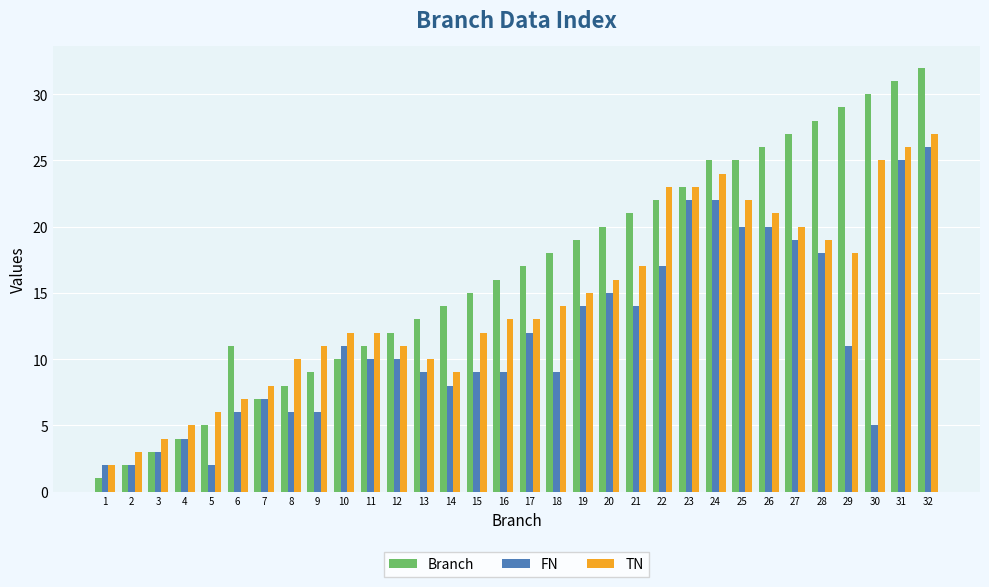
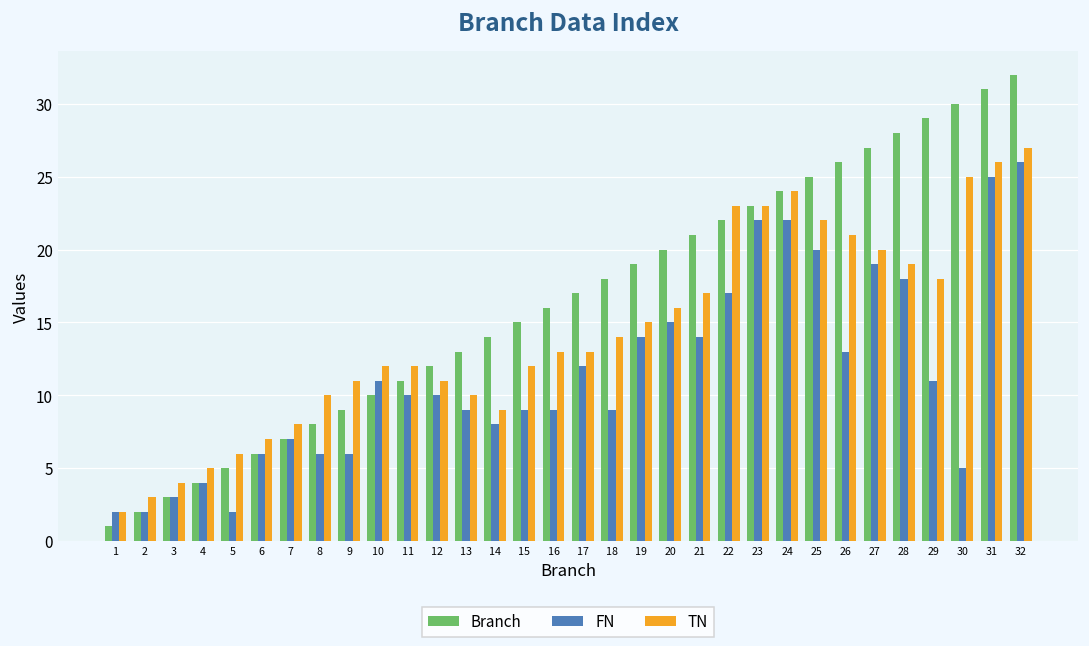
  {
    "Branch": {
      "1": 1,
      "2": 2,
      "3": 3,
      "4": 4,
      "5": 5,
-     "6": 11,
+     "6": 6,
      "7": 7,
      "8": 8,
      "9": 9,
      "10": 10,
      "11": 11,
      "12": 12,
      "13": 13,
      "14": 14,
      "15": 15,
      "16": 16,
      "17": 17,
      "18": 18,
      "19": 19,
      "20": 20,
      "21": 21,
      "22": 22,
      "23": 23,
-     "24": 25,
+     "24": 24,
      "25": 25,
      "26": 26,
      "27": 27,
      "28": 28,
      "29": 29,
      "30": 30,
      "31": 31,
      "32": 32
    },
    "FN": {
      "1": 2,
      "2": 2,
      "3": 3,
      "4": 4,
      "5": 2,
      "6": 6,
      "7": 7,
      "8": 6,
      "9": 6,
      "10": 11,
      "11": 10,
      "12": 10,
      "13": 9,
      "14": 8,
      "15": 9,
      "16": 9,
      "17": 12,
      "18": 9,
      "19": 14,
      "20": 15,
      "21": 14,
      "22": 17,
      "23": 22,
      "24": 22,
      "25": 20,
-     "26": 20,
+     "26": 13,
      "27": 19,
      "28": 18,
      "29": 11,
      "30": 5,
      "31": 25,
      "32": 26
    },
    "TN": {
      "1": 2,
      "2": 3,
      "3": 4,
      "4": 5,
      "5": 6,
      "6": 7,
      "7": 8,
      "8": 10,
      "9": 11,
      "10": 12,
      "11": 12,
      "12": 11,
      "13": 10,
      "14": 9,
      "15": 12,
      "16": 13,
      "17": 13,
      "18": 14,
      "19": 15,
      "20": 16,
      "21": 17,
      "22": 23,
      "23": 23,
      "24": 24,
      "25": 22,
      "26": 21,
      "27": 20,
      "28": 19,
      "29": 18,
      "30": 25,
      "31": 26,
      "32": 27
    }
  }
